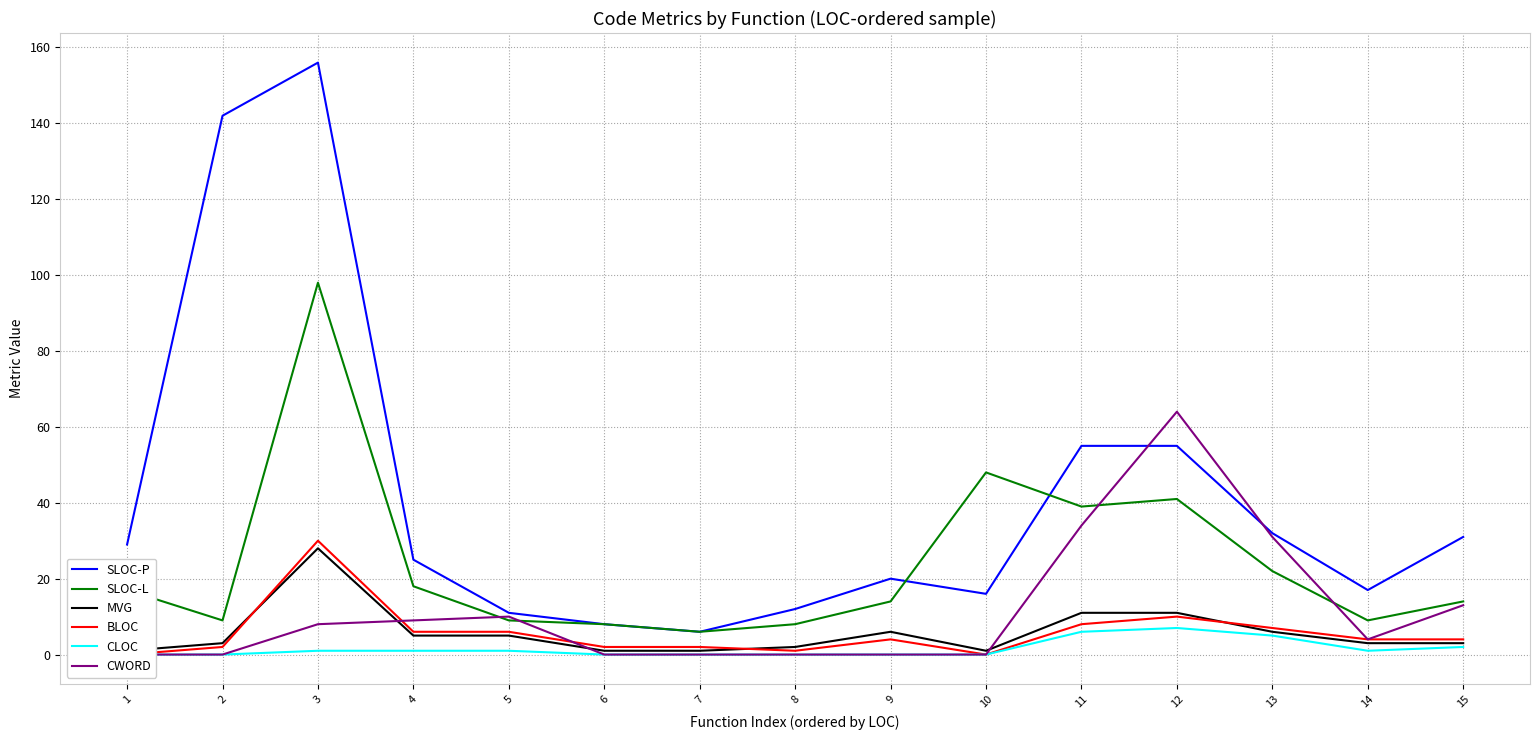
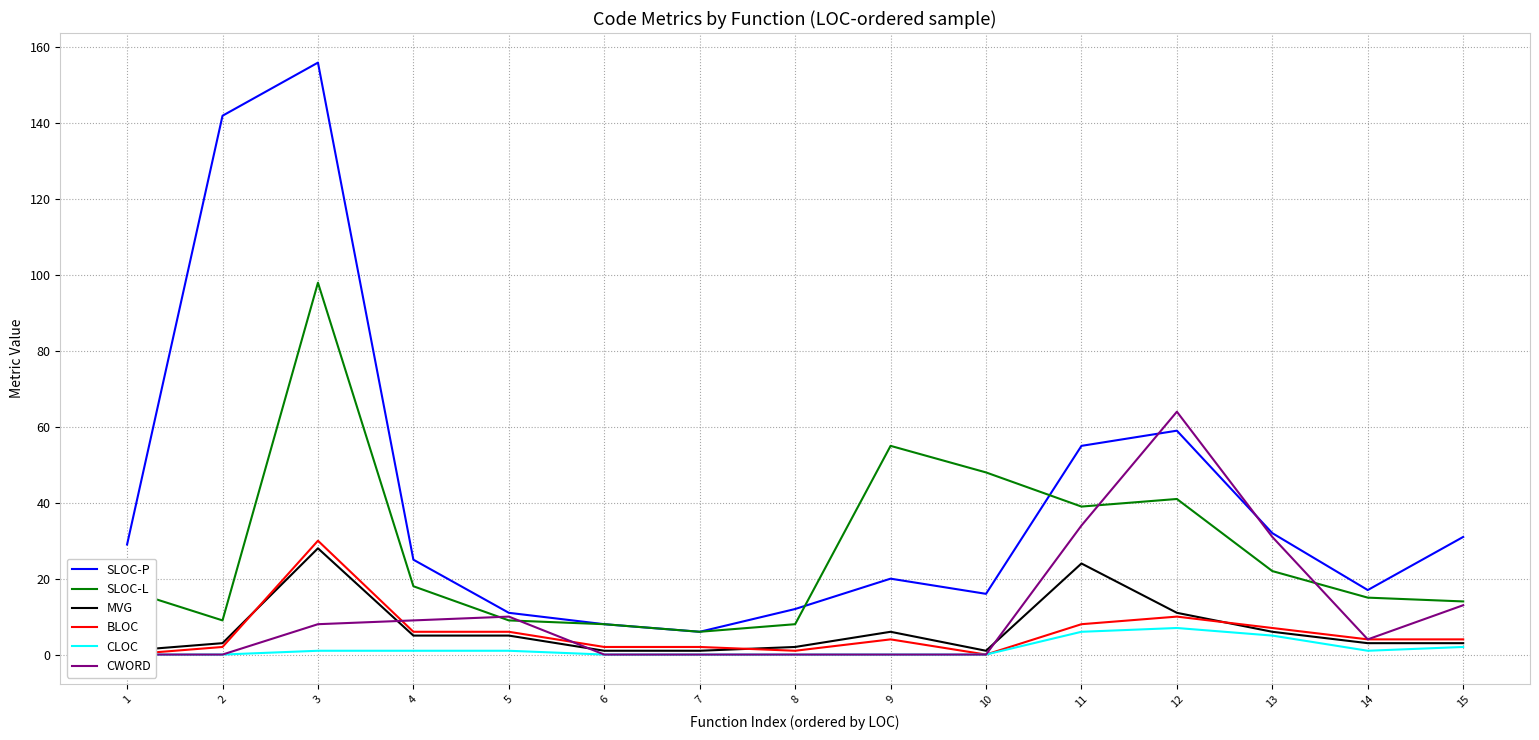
  {
    "SLOC-P": {
      "1": 29,
      "2": 142,
      "3": 156,
      "4": 25,
      "5": 11,
      "8": 12,
      "9": 20,
      "10": 16,
      "11": 55,
-     "12": 55,
+     "12": 59,
      "13": 32,
      "14": 17,
      "15": 31
    },
    "SLOC-L": {
      "2": 9,
      "3": 98,
      "4": 18,
      "5": 9,
      "8": 8,
-     "9": 14,
+     "9": 55,
      "10": 48,
      "11": 39,
      "12": 41,
      "13": 22,
-     "14": 9,
+     "14": 15,
      "15": 14
    },
    "MVG": {
      "2": 3,
      "3": 28,
      "4": 5,
      "5": 5,
      "6": 1,
      "7": 1,
      "8": 2,
      "9": 6,
      "10": 1,
-     "11": 11,
+     "11": 24,
      "12": 11,
      "13": 6,
      "14": 3,
      "15": 3
    },
    "BLOC": {
      "2": 2,
      "3": 30,
      "4": 6,
      "5": 6,
      "6": 2,
      "7": 2,
      "8": 1,
      "9": 4,
      "11": 8,
      "12": 10,
      "13": 7,
      "15": 4
    },
    "CLOC": {
      "3": 1,
      "4": 1,
      "5": 1,
      "11": 6,
      "12": 7,
      "13": 5,
      "14": 1,
      "15": 2
    },
    "CWORD": {
      "3": 8,
      "4": 9,
      "5": 10,
      "11": 34,
      "12": 64,
      "13": 31,
      "15": 13
    }
  }
